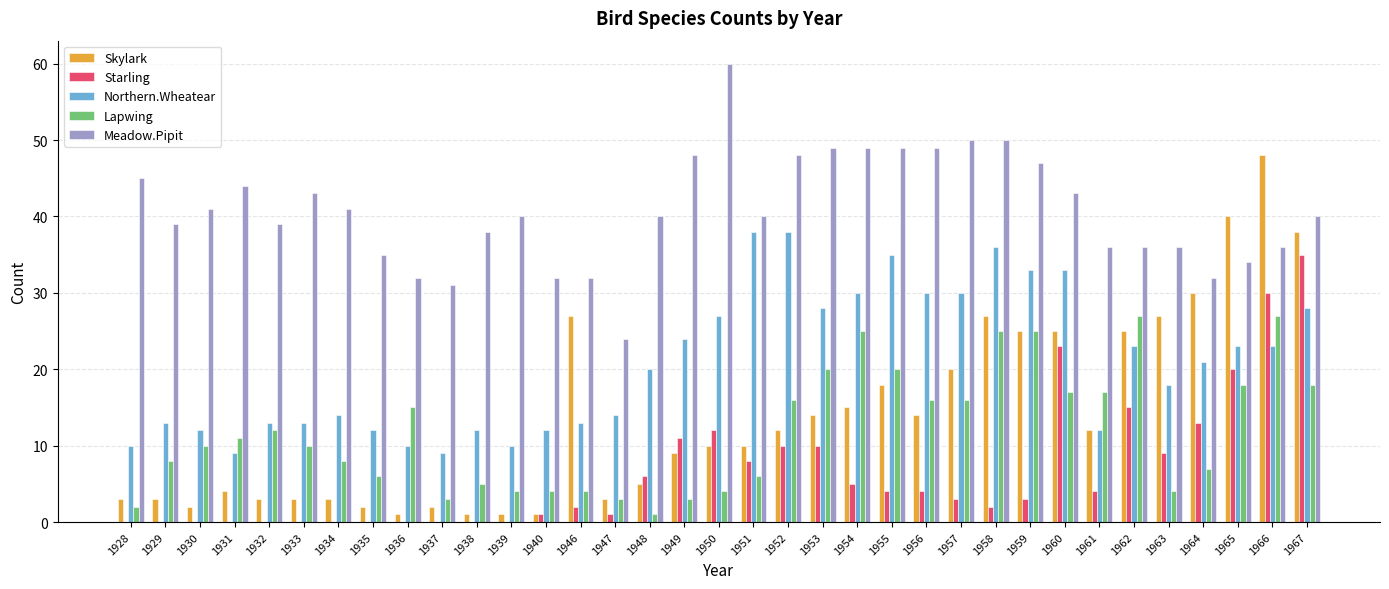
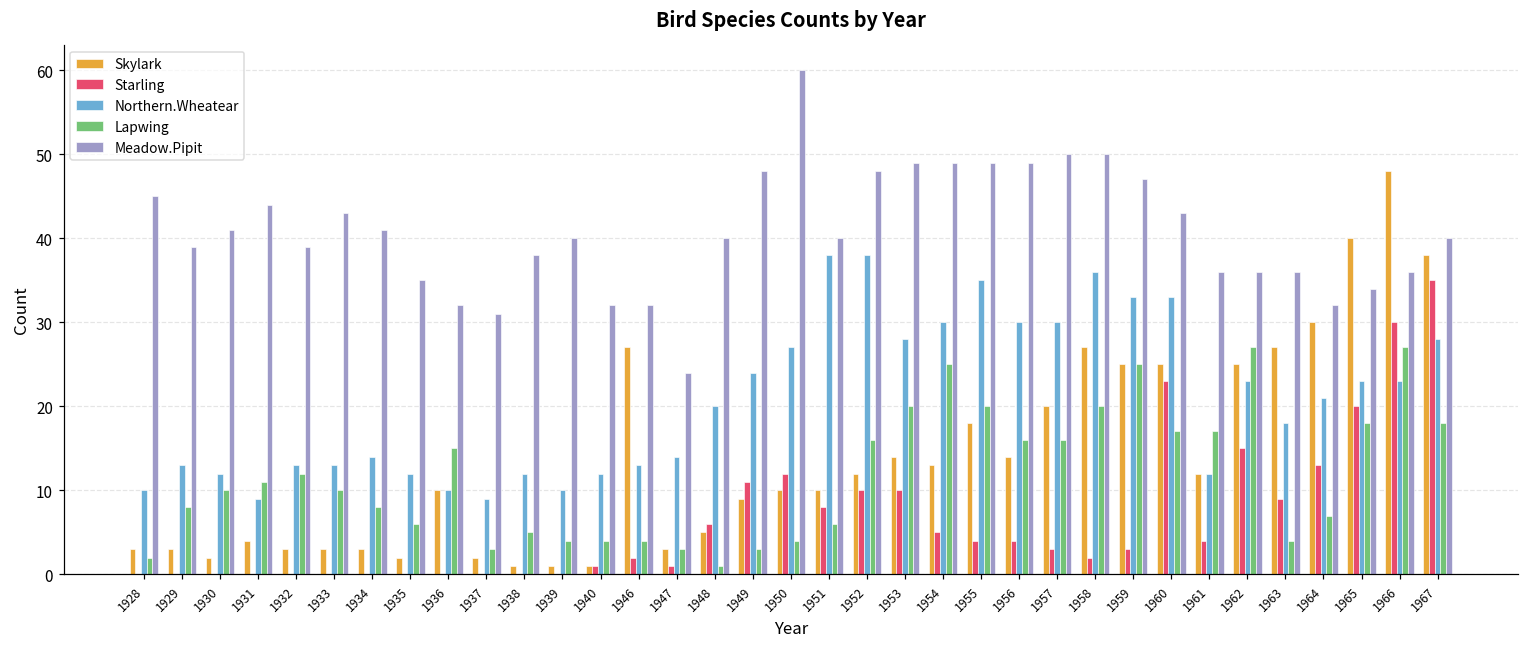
  {
    "Skylark": {
      "1928": 3,
      "1929": 3,
      "1930": 2,
      "1931": 4,
      "1932": 3,
      "1933": 3,
      "1934": 3,
      "1935": 2,
-     "1936": 1,
+     "1936": 10,
      "1937": 2,
      "1938": 1,
      "1939": 1,
      "1940": 1,
      "1946": 27,
      "1947": 3,
      "1948": 5,
      "1949": 9,
      "1950": 10,
      "1951": 10,
      "1952": 12,
      "1953": 14,
-     "1954": 15,
+     "1954": 13,
      "1955": 18,
      "1956": 14,
      "1957": 20,
      "1958": 27,
      "1959": 25,
      "1960": 25,
      "1961": 12,
      "1962": 25,
      "1963": 27,
      "1964": 30,
      "1965": 40,
      "1966": 48,
      "1967": 38
    },
    "Starling": {
      "1928": 0,
      "1929": 0,
      "1930": 0,
      "1931": 0,
      "1932": 0,
      "1933": 0,
      "1934": 0,
      "1935": 0,
      "1936": 0,
      "1937": 0,
      "1938": 0,
      "1939": 0,
      "1940": 1,
      "1946": 2,
      "1947": 1,
      "1948": 6,
      "1949": 11,
      "1950": 12,
      "1951": 8,
      "1952": 10,
      "1953": 10,
      "1954": 5,
      "1955": 4,
      "1956": 4,
      "1957": 3,
      "1958": 2,
      "1959": 3,
      "1960": 23,
      "1961": 4,
      "1962": 15,
      "1963": 9,
      "1964": 13,
      "1965": 20,
      "1966": 30,
      "1967": 35
    },
    "Lapwing": {
      "1928": 2,
      "1929": 8,
      "1930": 10,
      "1931": 11,
      "1932": 12,
      "1933": 10,
      "1934": 8,
      "1935": 6,
      "1936": 15,
      "1937": 3,
      "1938": 5,
      "1939": 4,
      "1940": 4,
      "1946": 4,
      "1947": 3,
      "1948": 1,
      "1949": 3,
      "1950": 4,
      "1951": 6,
      "1952": 16,
      "1953": 20,
      "1954": 25,
      "1955": 20,
      "1956": 16,
      "1957": 16,
-     "1958": 25,
+     "1958": 20,
      "1959": 25,
      "1960": 17,
      "1961": 17,
      "1962": 27,
      "1963": 4,
      "1964": 7,
      "1965": 18,
      "1966": 27,
      "1967": 18
    }
  }
